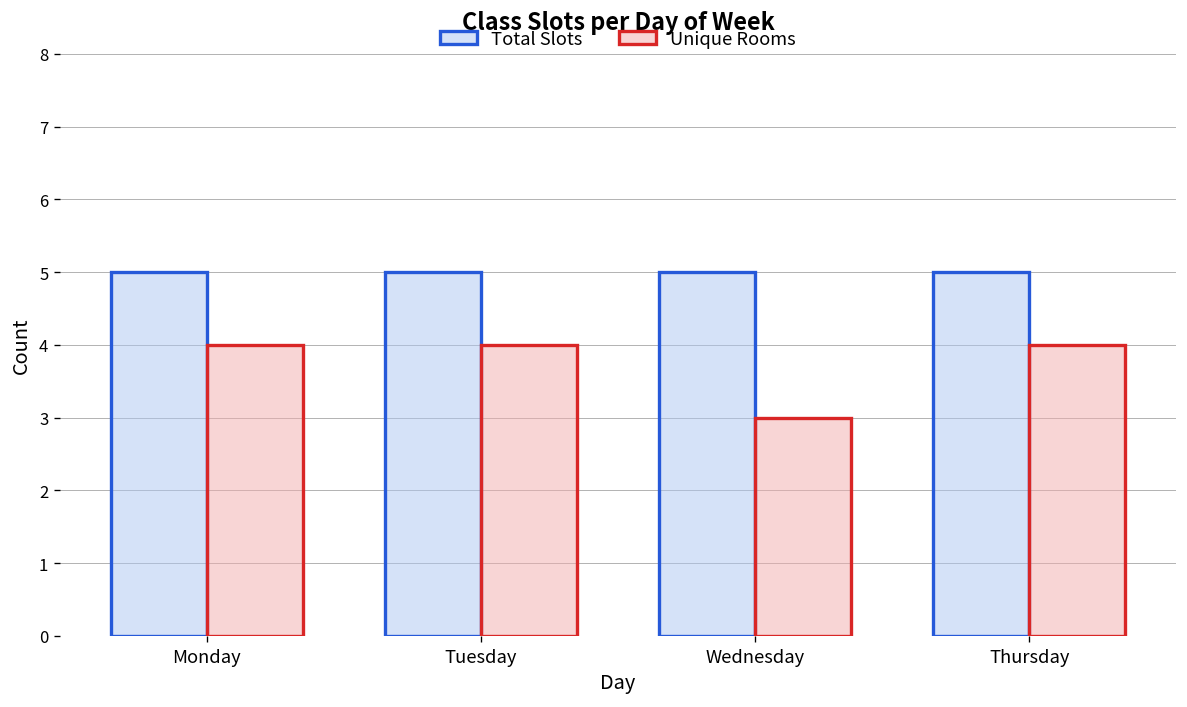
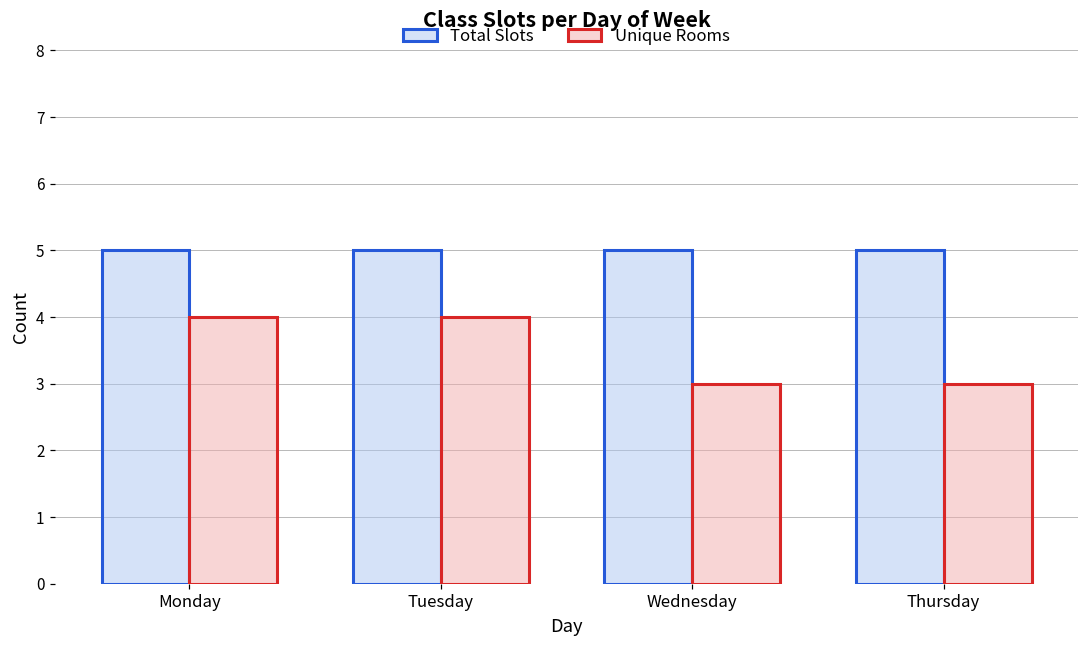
  {
    "Total Slots": {
      "Monday": 5,
      "Tuesday": 5,
      "Wednesday": 5,
      "Thursday": 5
    },
    "Unique Rooms": {
      "Monday": 4,
      "Tuesday": 4,
      "Wednesday": 3,
-     "Thursday": 4
+     "Thursday": 3
    }
  }
